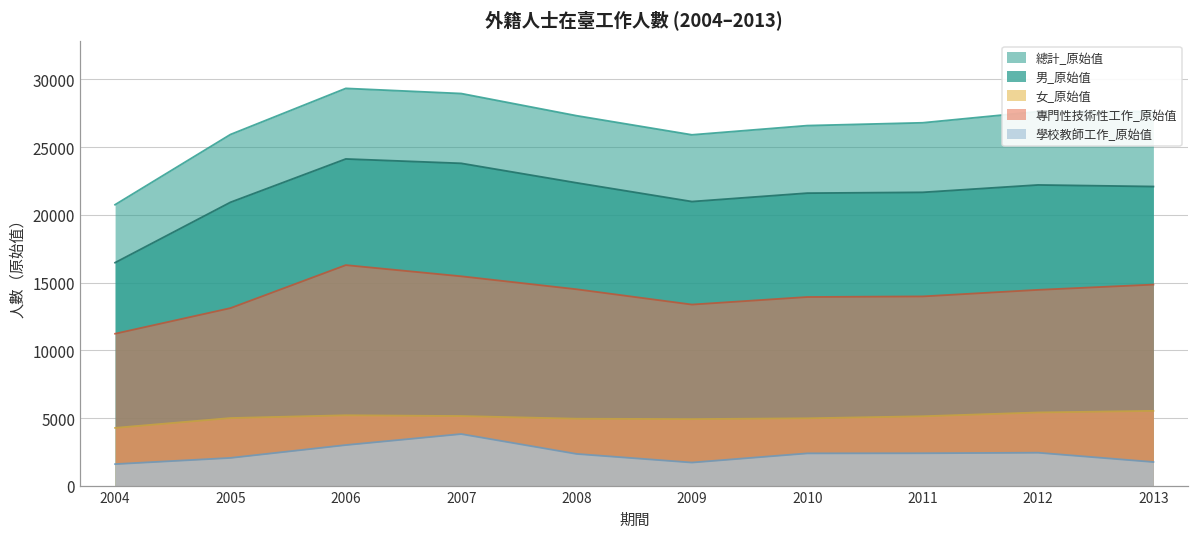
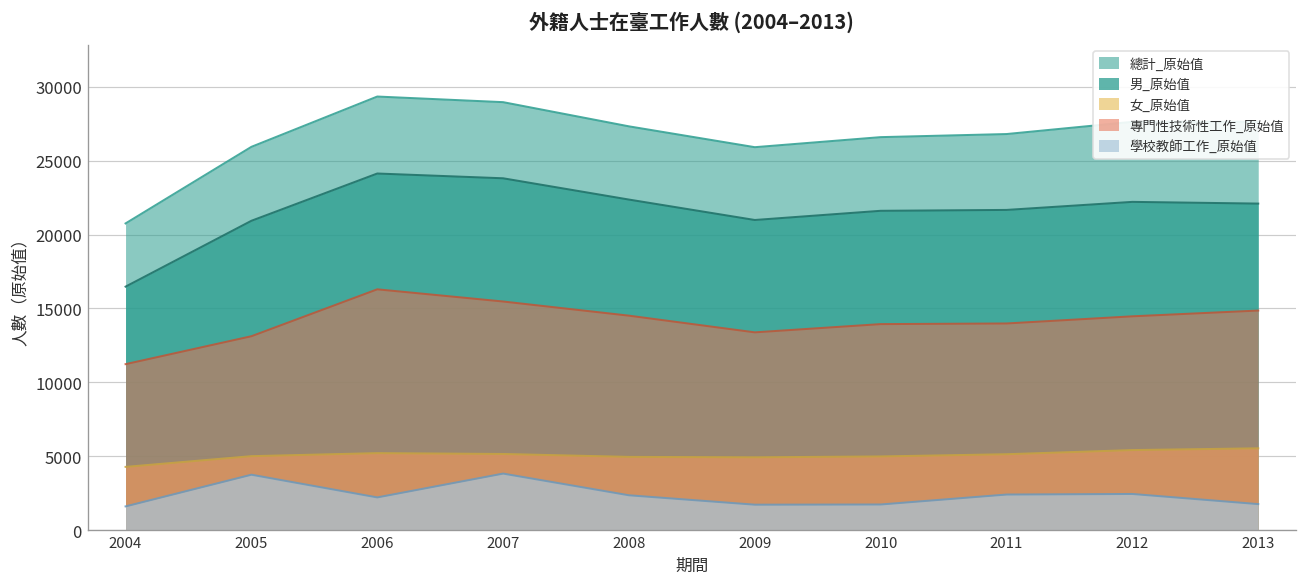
  {
    "學校教師工作_原始值": {
      "2004": 1600,
-     "2005": 2100,
-     "2006": 3000,
+     "2005": 3700,
+     "2006": 2200,
      "2007": 3800,
      "2008": 2400,
      "2009": 1700,
-     "2010": 2400,
+     "2010": 1700,
      "2011": 2400,
      "2012": 2400,
      "2013": 1800
    }
  }
